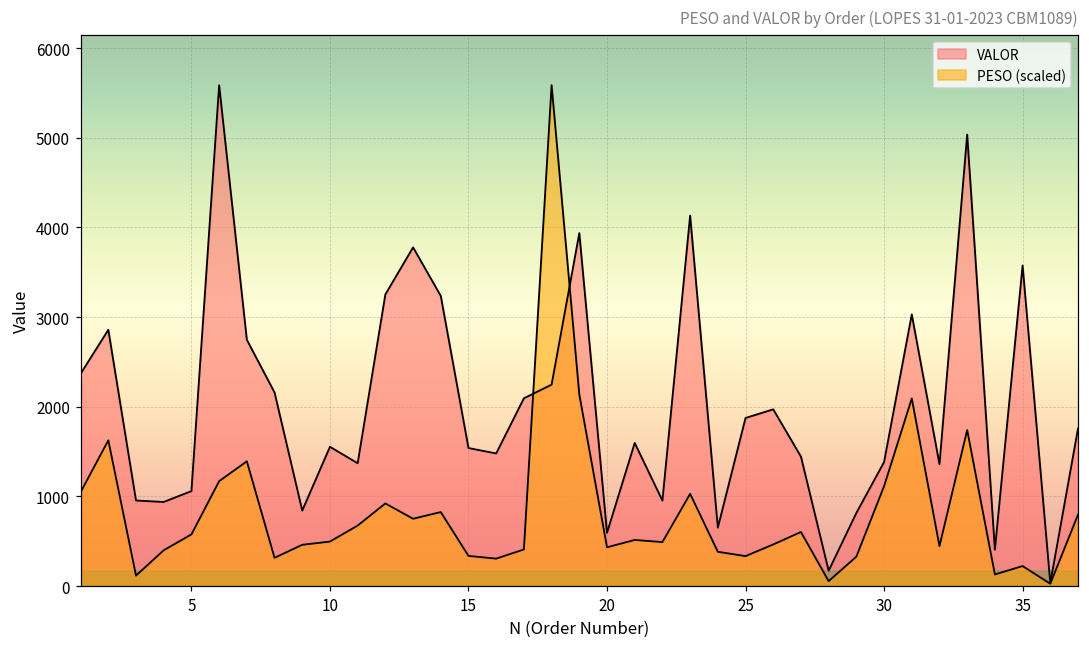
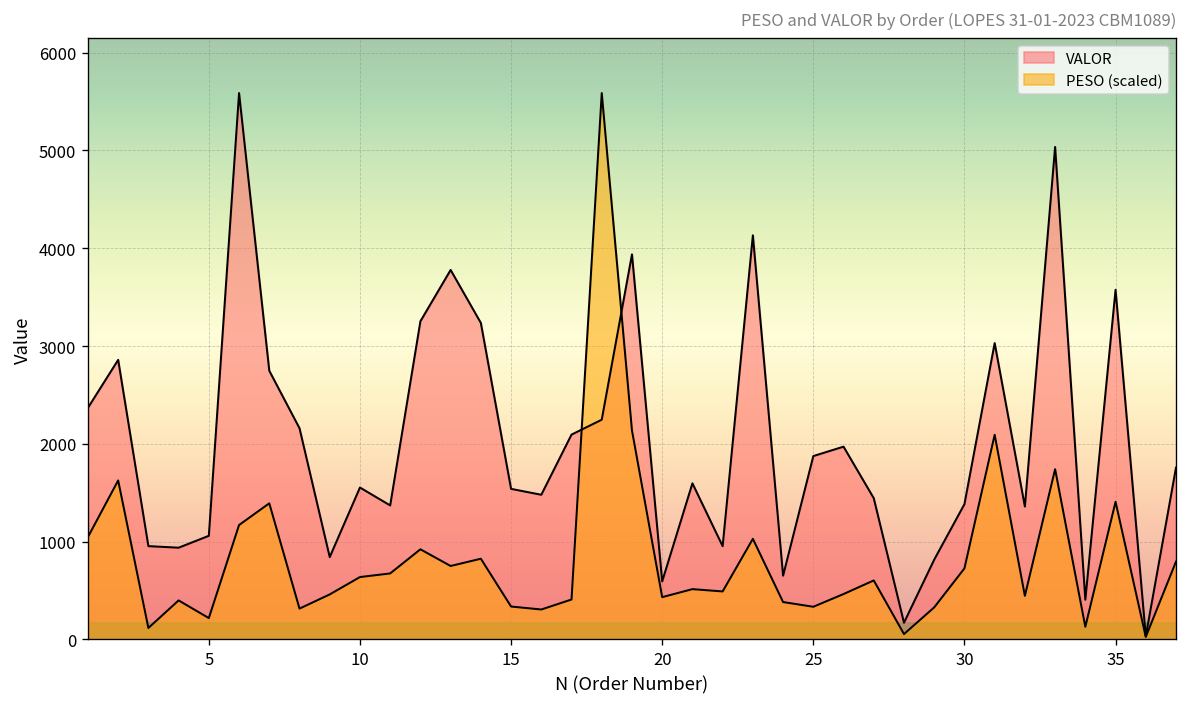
  {
    "VALOR": {
      "5": 1100,
      "10": 1600,
      "15": 1500,
      "20": 600,
      "25": 1900,
      "30": 1400,
      "35": 3600
    },
    "PESO (scaled)": {
-     "5": 600,
-     "10": 500,
+     "5": 200,
+     "10": 600,
      "15": 300,
      "20": 400,
      "25": 300,
-     "30": 1100,
-     "35": 200
+     "30": 700,
+     "35": 1400
    }
  }
